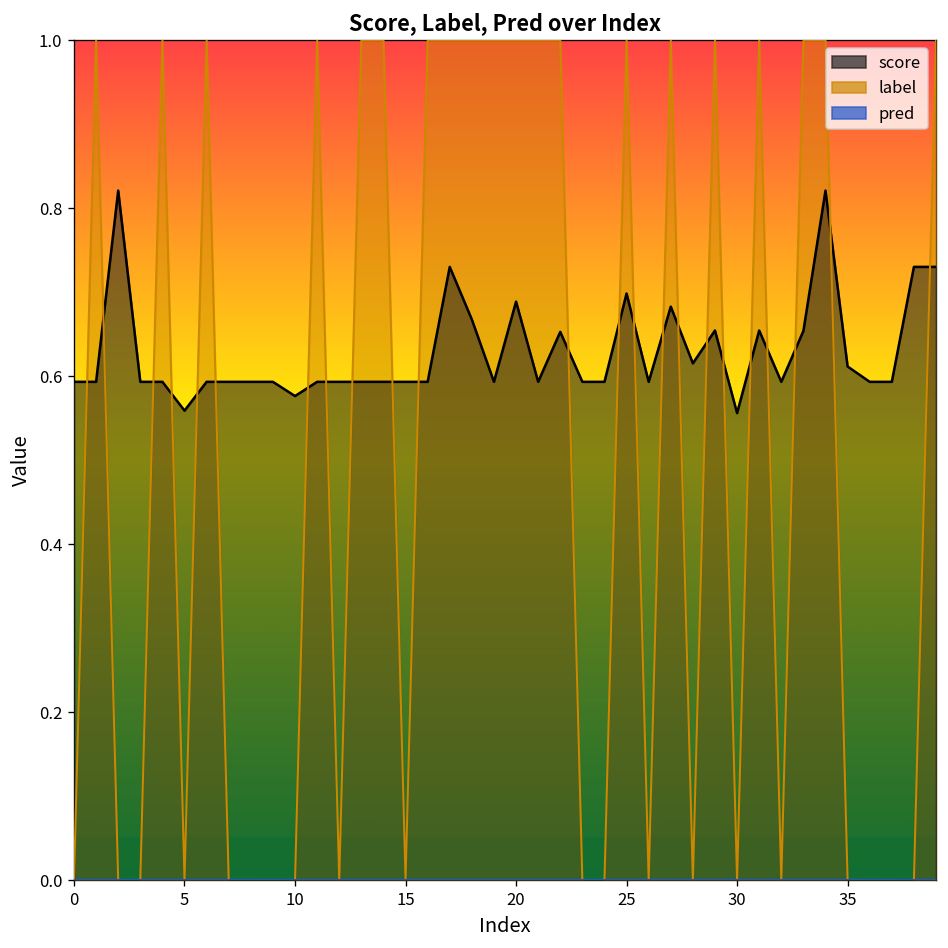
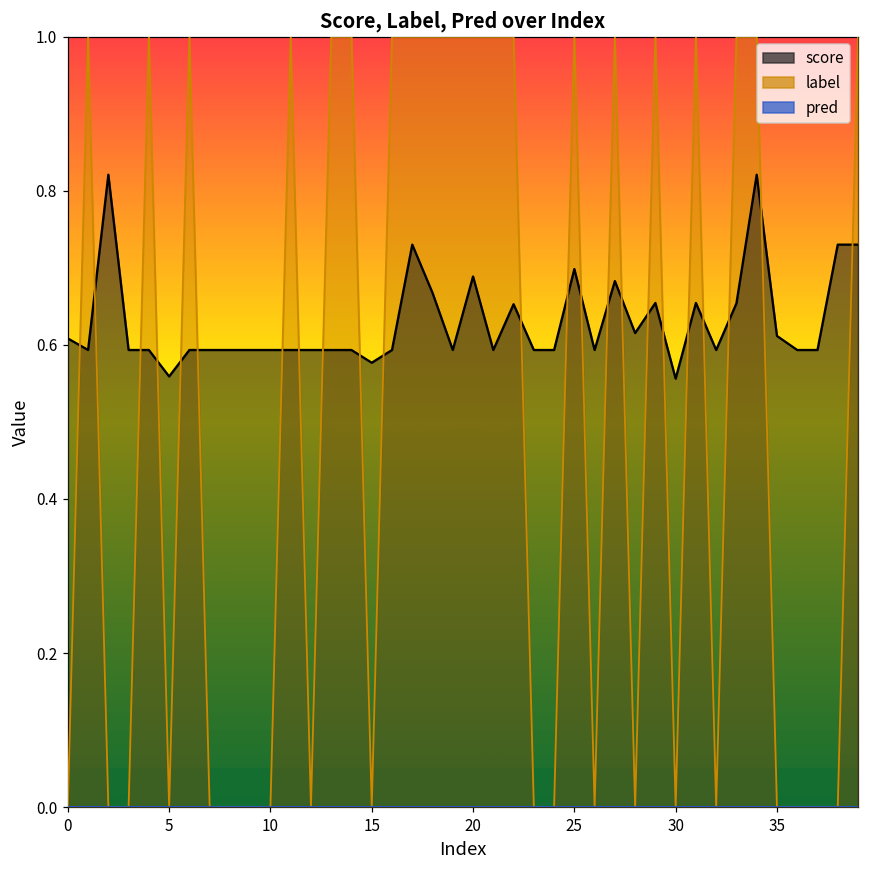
  {
    "label": {
      "20": 1.00,
      "25": 1.00
    },
    "score": {
-     "0": 0.59,
+     "0": 0.61,
      "5": 0.56,
-     "10": 0.58,
-     "15": 0.59,
+     "10": 0.59,
+     "15": 0.58,
      "20": 0.69,
      "25": 0.70,
      "30": 0.56,
      "35": 0.61
    }
  }
